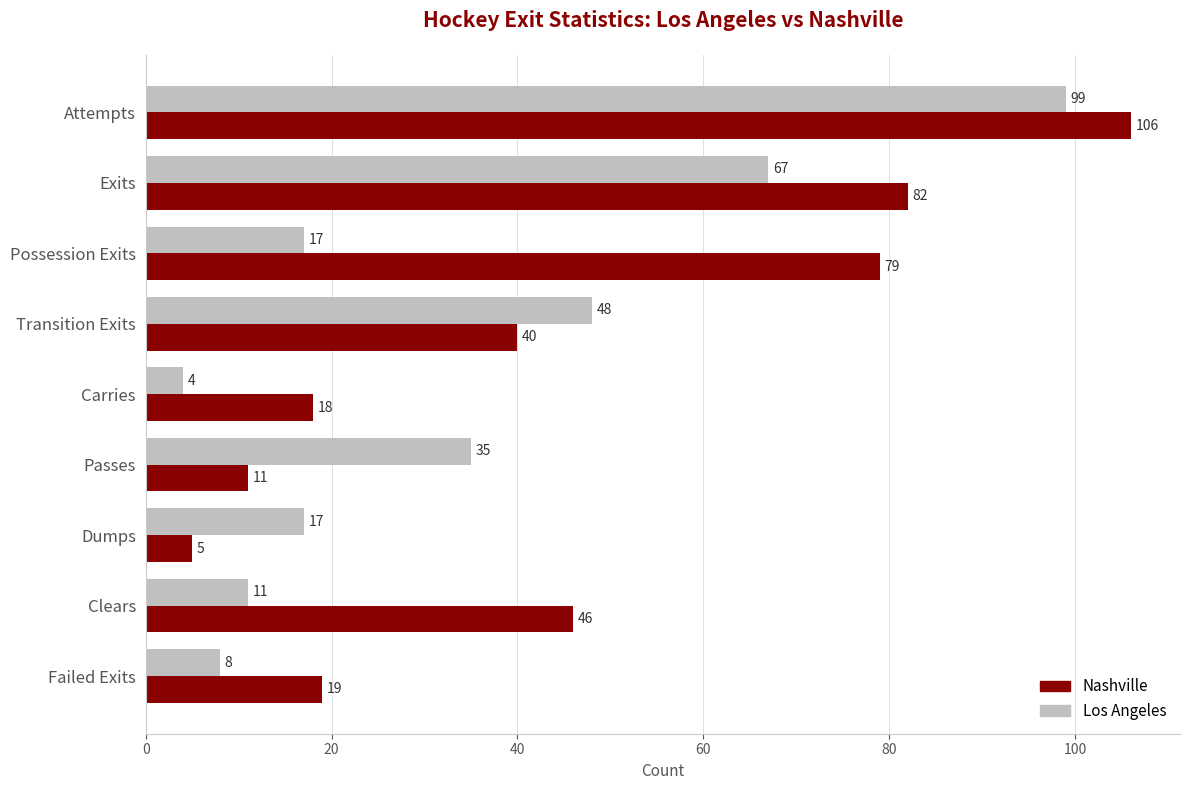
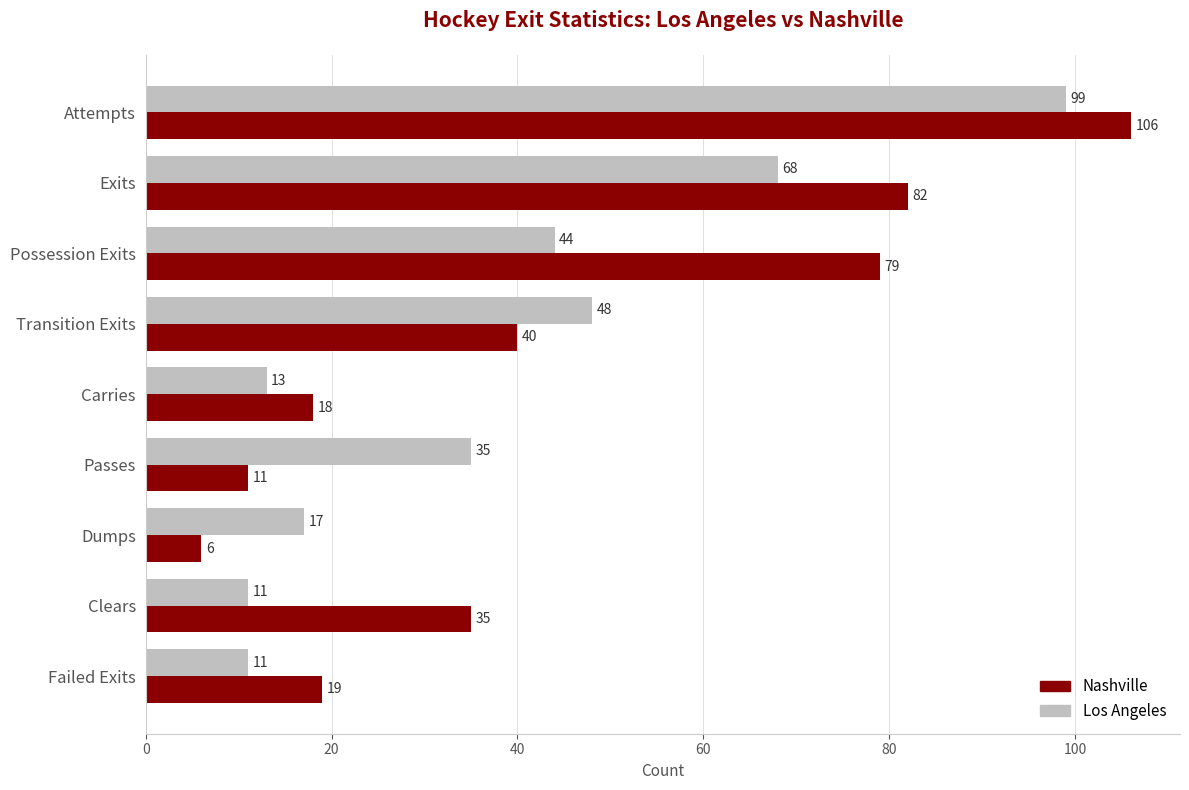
  {
    "Nashville": {
      "Attempts": 106,
      "Exits": 82,
      "Possession Exits": 79,
      "Transition Exits": 40,
      "Carries": 18,
      "Passes": 11,
-     "Dumps": 5,
-     "Clears": 46,
+     "Dumps": 6,
+     "Clears": 35,
      "Failed Exits": 19
    },
    "Los Angeles": {
      "Attempts": 99,
-     "Exits": 67,
-     "Possession Exits": 17,
+     "Exits": 68,
+     "Possession Exits": 44,
      "Transition Exits": 48,
-     "Carries": 4,
+     "Carries": 13,
      "Passes": 35,
      "Dumps": 17,
      "Clears": 11,
-     "Failed Exits": 8
+     "Failed Exits": 11
    }
  }
